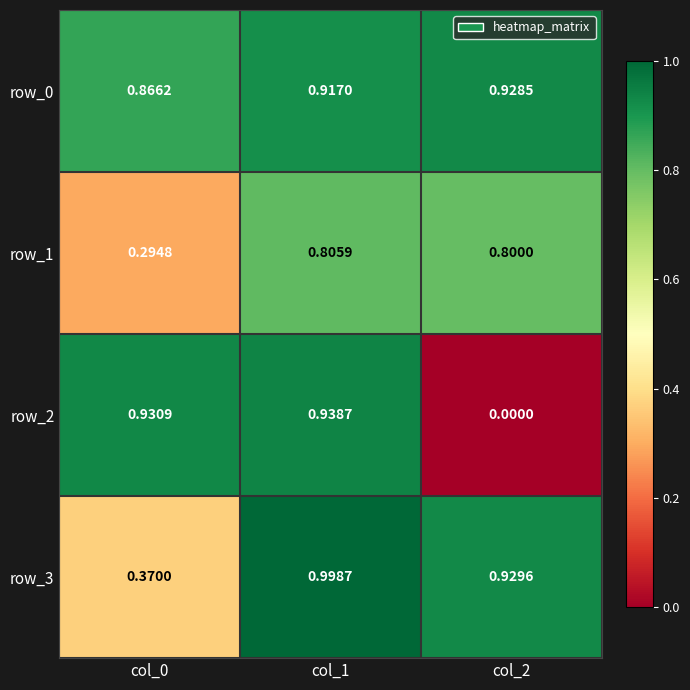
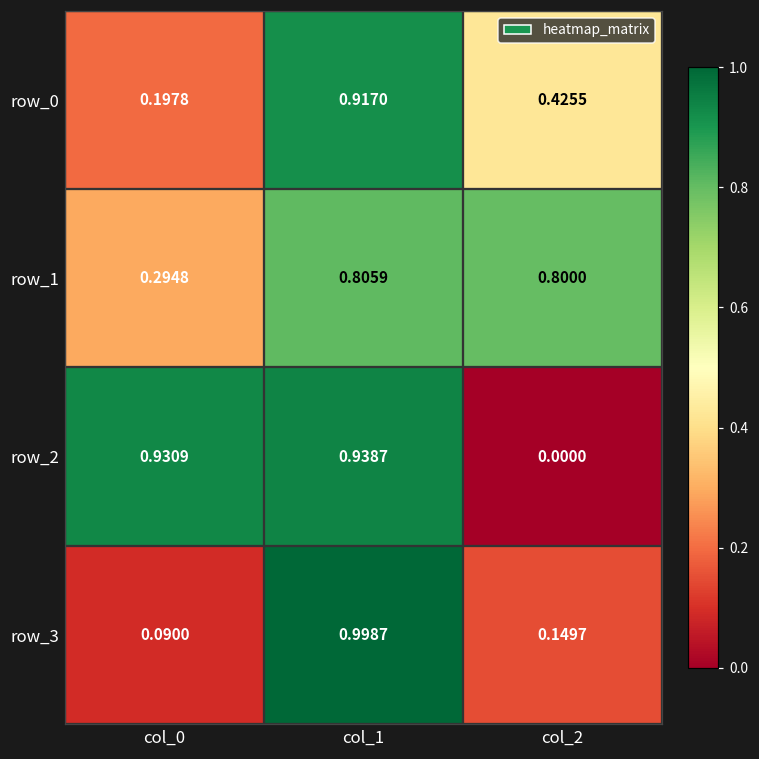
  {
    "row_0": {
-     "col_0": 0.8662,
+     "col_0": 0.1978,
      "col_1": 0.9170,
-     "col_2": 0.9285
+     "col_2": 0.4255
    },
    "row_1": {
      "col_0": 0.2948,
      "col_1": 0.8059,
      "col_2": 0.8000
    },
    "row_2": {
      "col_0": 0.9309,
      "col_1": 0.9387,
      "col_2": 0.0000
    },
    "row_3": {
-     "col_0": 0.3700,
+     "col_0": 0.0900,
      "col_1": 0.9987,
-     "col_2": 0.9296
+     "col_2": 0.1497
    }
  }
